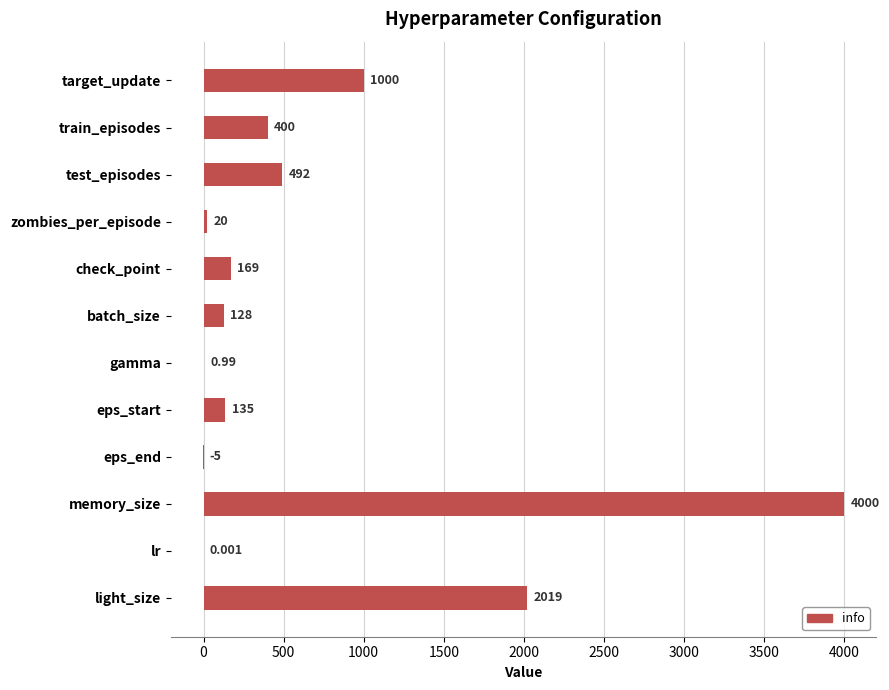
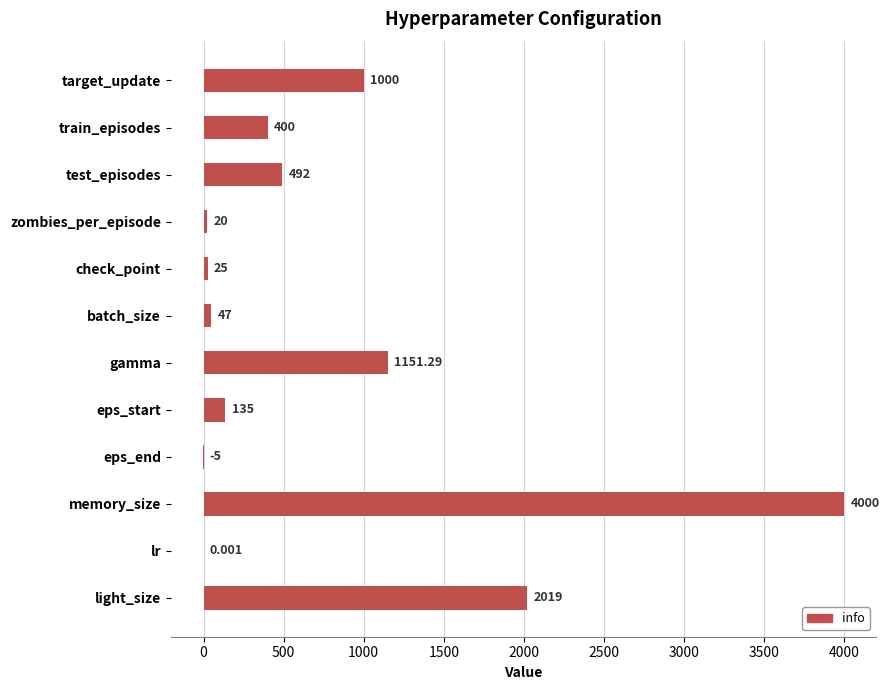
  {
    "target_update": 1000,
    "train_episodes": 400,
    "test_episodes": 492,
    "zombies_per_episode": 20,
-   "check_point": 169,
-   "batch_size": 128,
-   "gamma": 0.99,
+   "check_point": 25,
+   "batch_size": 47,
+   "gamma": 1151.29,
    "eps_start": 135,
    "eps_end": -5,
    "memory_size": 4000,
    "lr": 0.001,
    "light_size": 2019
  }
